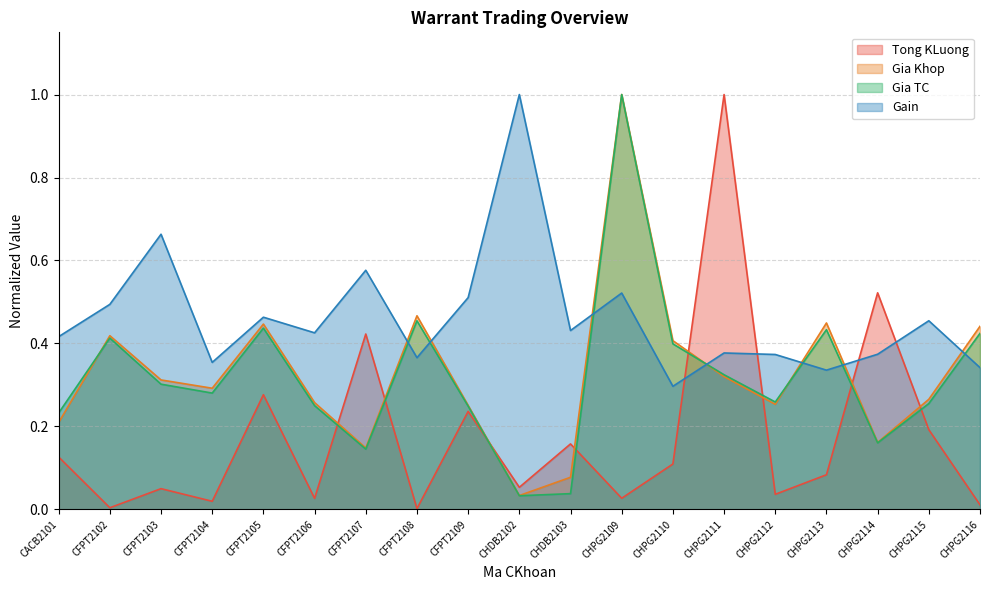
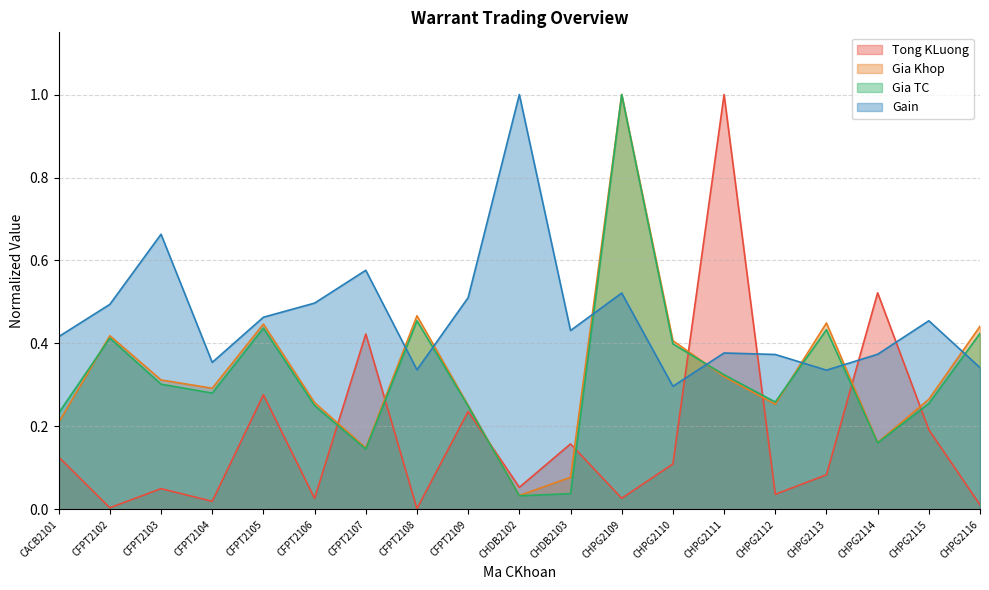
  {
    "Gia TC": {
      "CACB2101": 0.23,
      "CFPT2103": 0.30,
      "CFPT2104": 0.28,
      "CFPT2105": 0.44,
      "CFPT2106": 0.25,
      "CFPT2108": 0.45,
      "CHDB2103": 0.04,
      "CHPG2110": 0.40,
      "CHPG2113": 0.43,
      "CHPG2115": 0.26,
      "CHPG2116": 0.42
    },
    "Gain": {
      "CACB2101": 0.42,
      "CFPT2102": 0.49,
      "CFPT2103": 0.66,
      "CFPT2104": 0.35,
      "CFPT2105": 0.46,
-     "CFPT2106": 0.43,
+     "CFPT2106": 0.50,
      "CFPT2107": 0.58,
-     "CFPT2108": 0.37,
+     "CFPT2108": 0.34,
      "CFPT2109": 0.51,
      "CHDB2102": 1.00,
      "CHDB2103": 0.43,
      "CHPG2109": 0.52,
      "CHPG2110": 0.30,
      "CHPG2111": 0.38,
      "CHPG2112": 0.37,
      "CHPG2113": 0.34,
      "CHPG2114": 0.37,
      "CHPG2115": 0.45,
      "CHPG2116": 0.34
    }
  }
